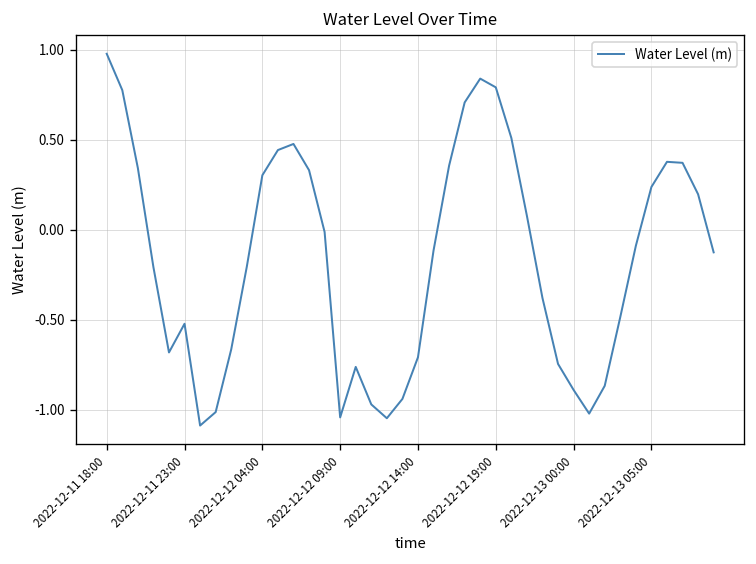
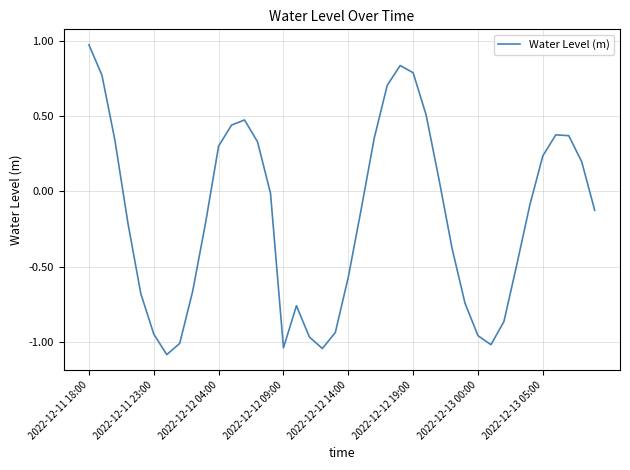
  {
    "2022-12-11 18:00": 0.98,
-   "2022-12-11 23:00": -0.52,
+   "2022-12-11 23:00": -0.95,
    "2022-12-12 04:00": 0.30,
    "2022-12-12 09:00": -1.04,
-   "2022-12-12 14:00": -0.71,
+   "2022-12-12 14:00": -0.57,
    "2022-12-12 19:00": 0.79,
-   "2022-12-13 00:00": -0.89,
+   "2022-12-13 00:00": -0.96,
    "2022-12-13 05:00": 0.24
  }
